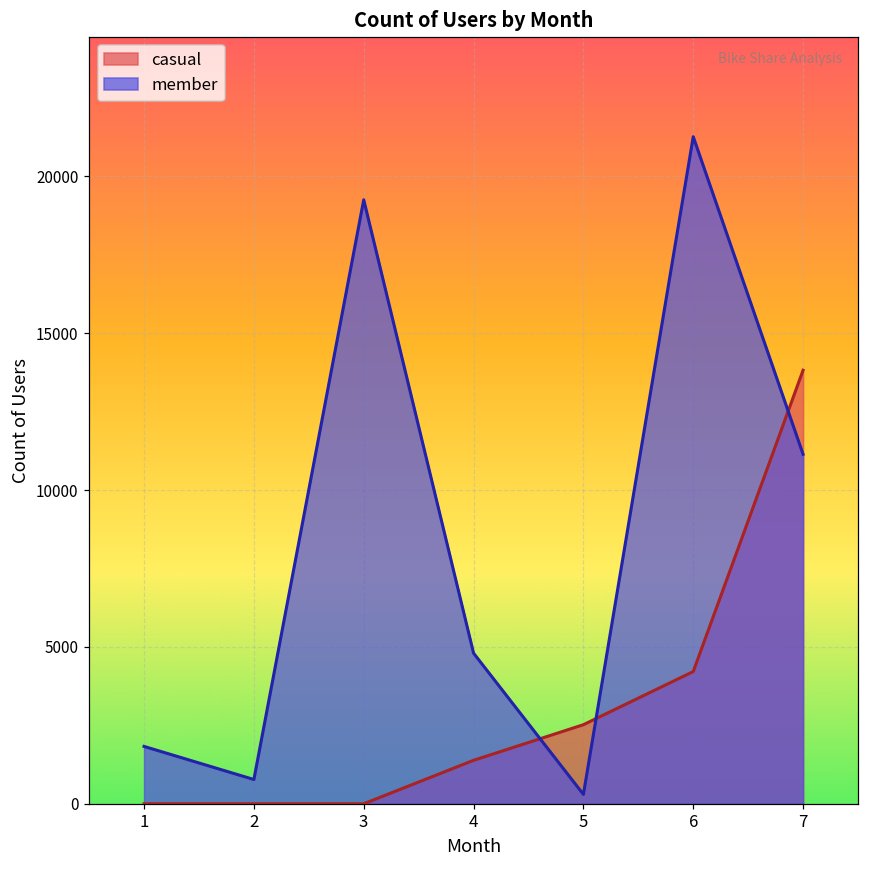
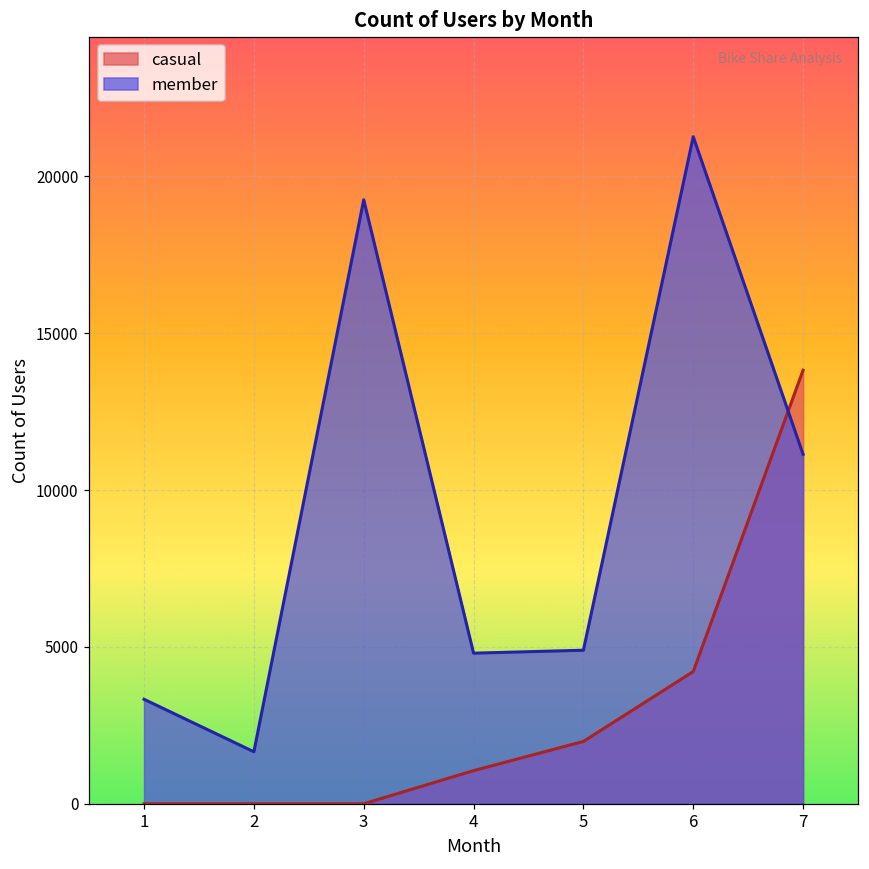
  {
    "casual": {
      "1": 0,
      "2": 0,
      "3": 0,
-     "4": 1400,
-     "5": 2500,
+     "4": 1100,
+     "5": 2000,
      "6": 4200,
      "7": 13800
    },
    "member": {
-     "1": 1800,
-     "2": 800,
+     "1": 3300,
+     "2": 1700,
      "3": 19300,
      "4": 4800,
-     "5": 300,
+     "5": 4900,
      "6": 21300,
      "7": 11100
    }
  }
